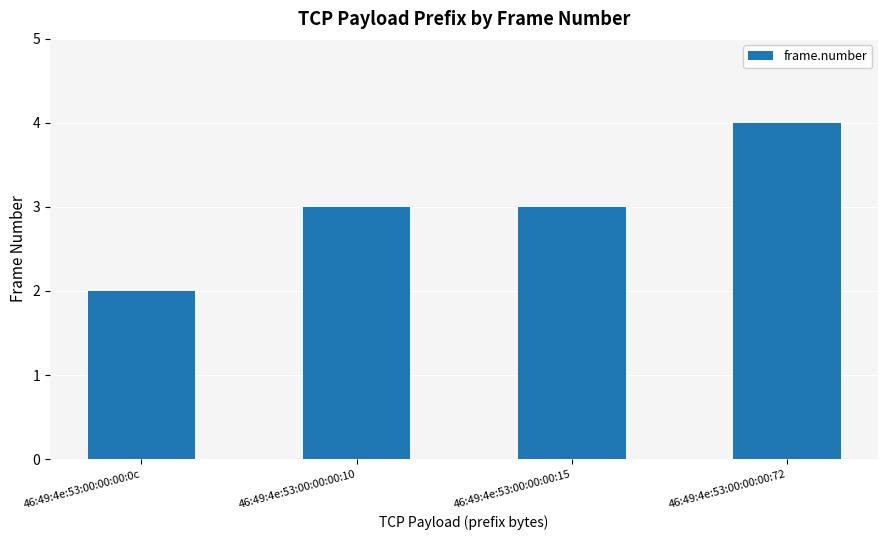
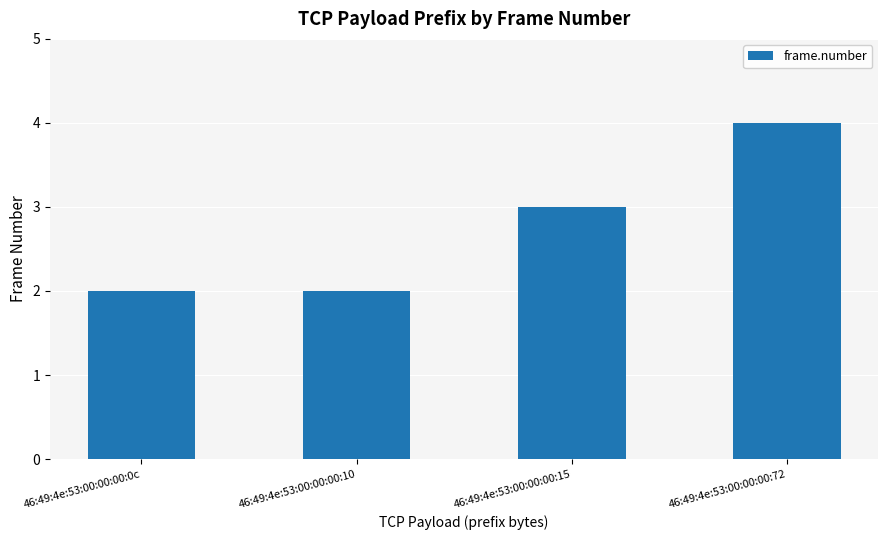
  {
    "46:49:4e:53:00:00:00:0c": 2,
-   "46:49:4e:53:00:00:00:10": 3,
+   "46:49:4e:53:00:00:00:10": 2,
    "46:49:4e:53:00:00:00:15": 3,
    "46:49:4e:53:00:00:00:72": 4
  }
